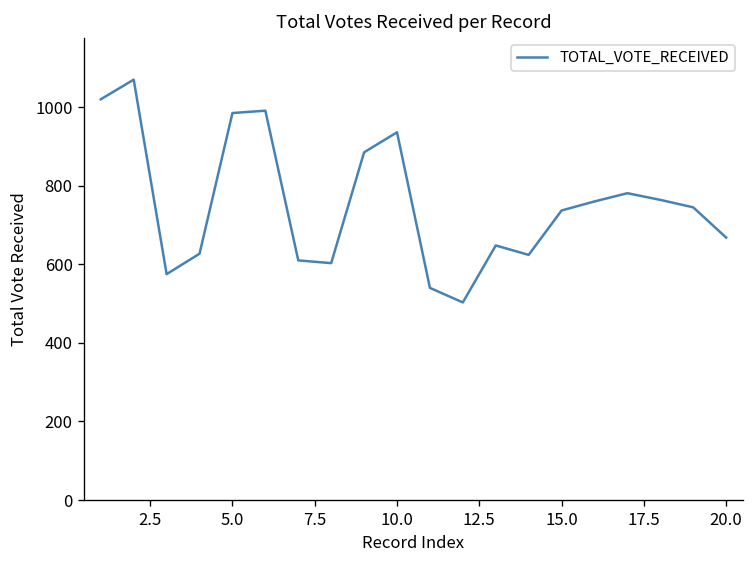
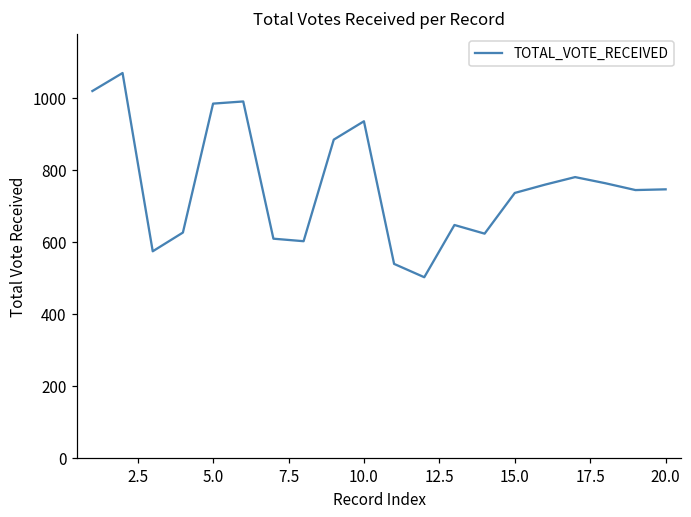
  {
    "5.0": 990,
    "10.0": 940,
    "15.0": 740,
-   "20.0": 670
+   "20.0": 750
  }
